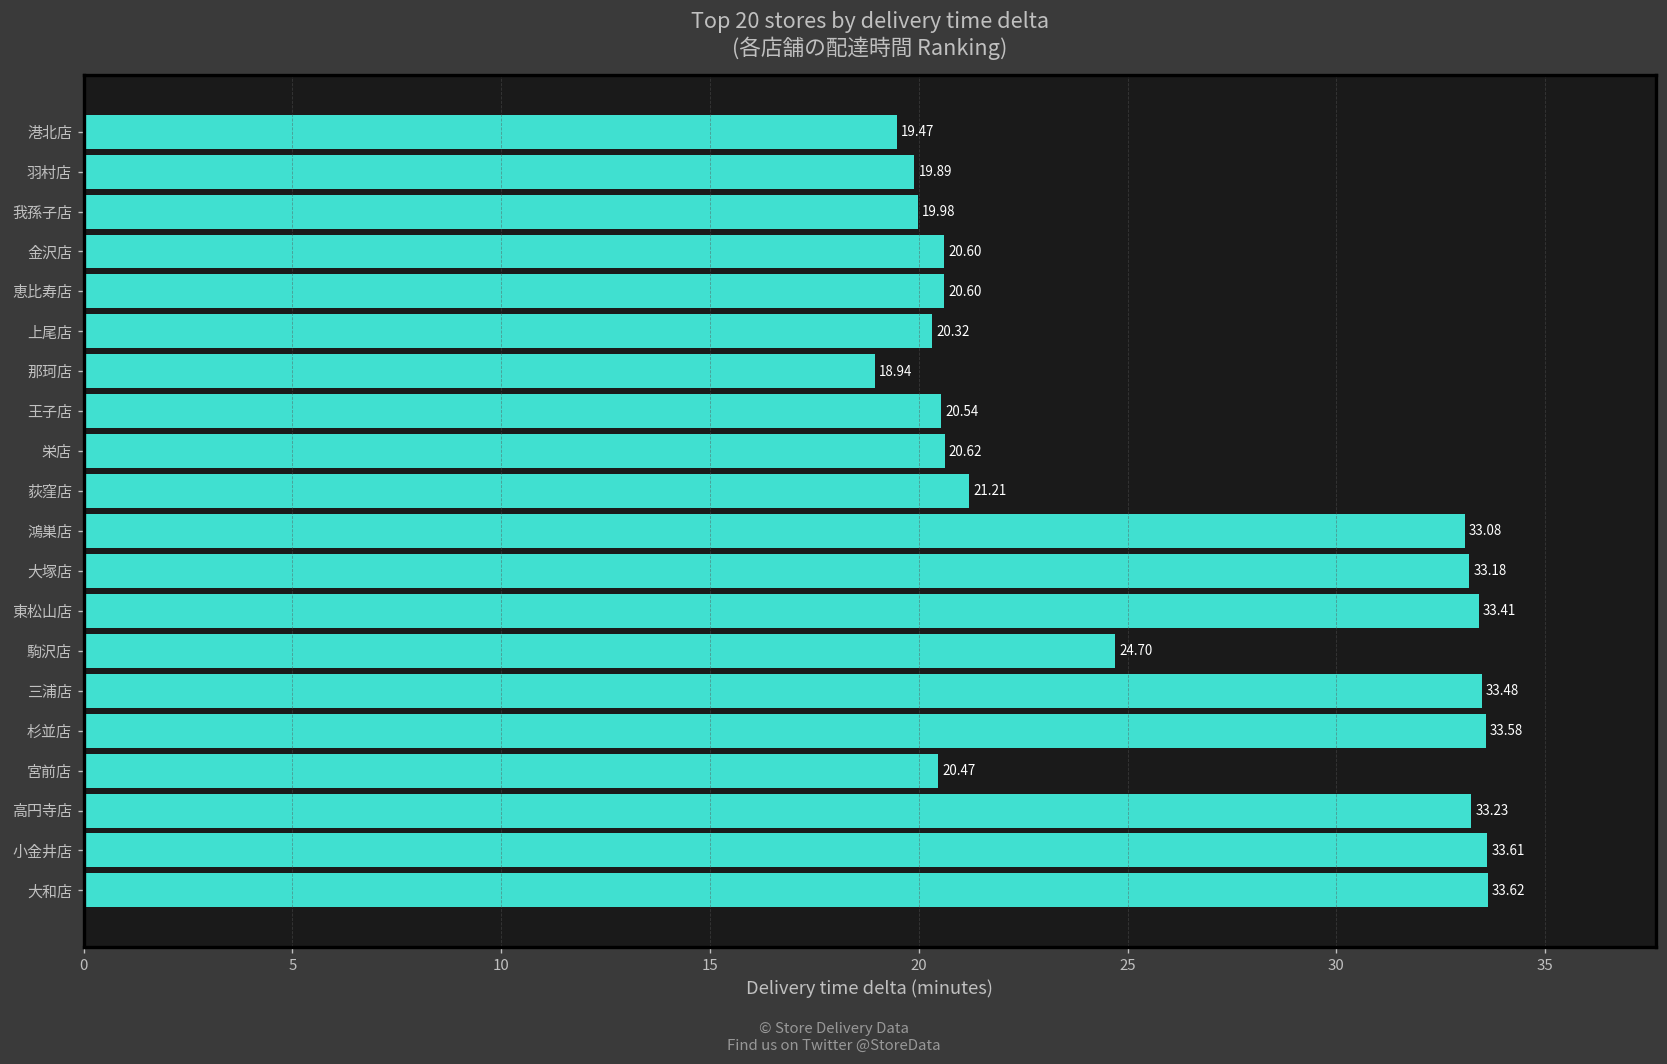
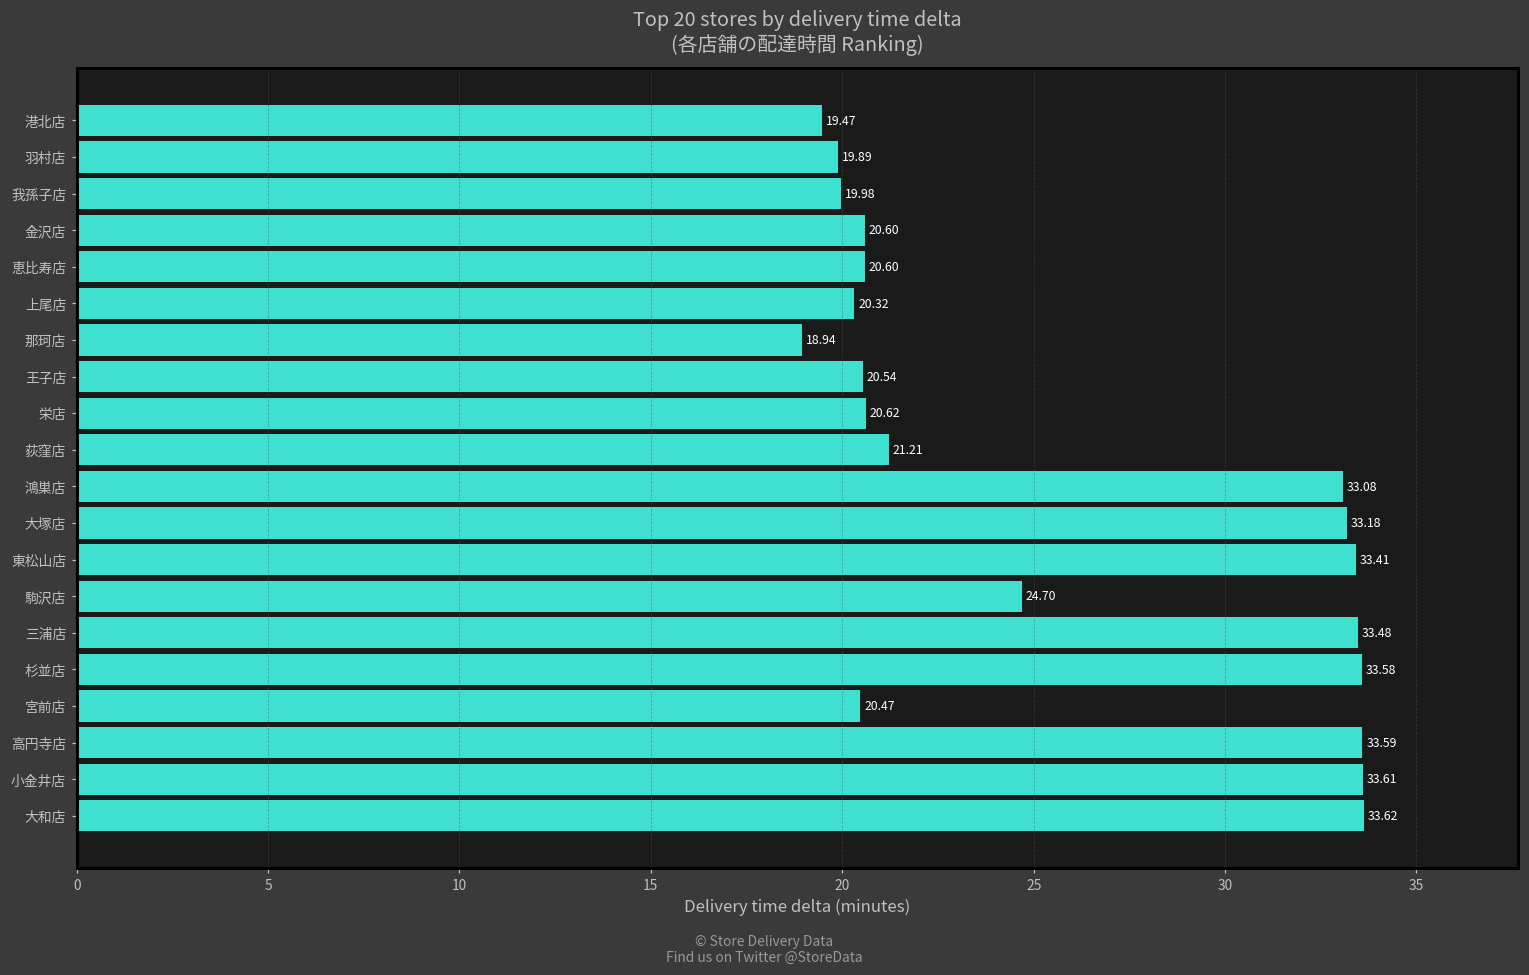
  {
    "港北店": 19.47,
    "羽村店": 19.89,
    "我孫子店": 19.98,
    "金沢店": 20.60,
    "恵比寿店": 20.60,
    "上尾店": 20.32,
    "那珂店": 18.94,
    "王子店": 20.54,
    "栄店": 20.62,
    "荻窪店": 21.21,
    "鴻巣店": 33.08,
    "大塚店": 33.18,
    "東松山店": 33.41,
    "駒沢店": 24.70,
    "三浦店": 33.48,
    "杉並店": 33.58,
    "宮前店": 20.47,
-   "高円寺店": 33.23,
+   "高円寺店": 33.59,
    "小金井店": 33.61,
    "大和店": 33.62
  }
